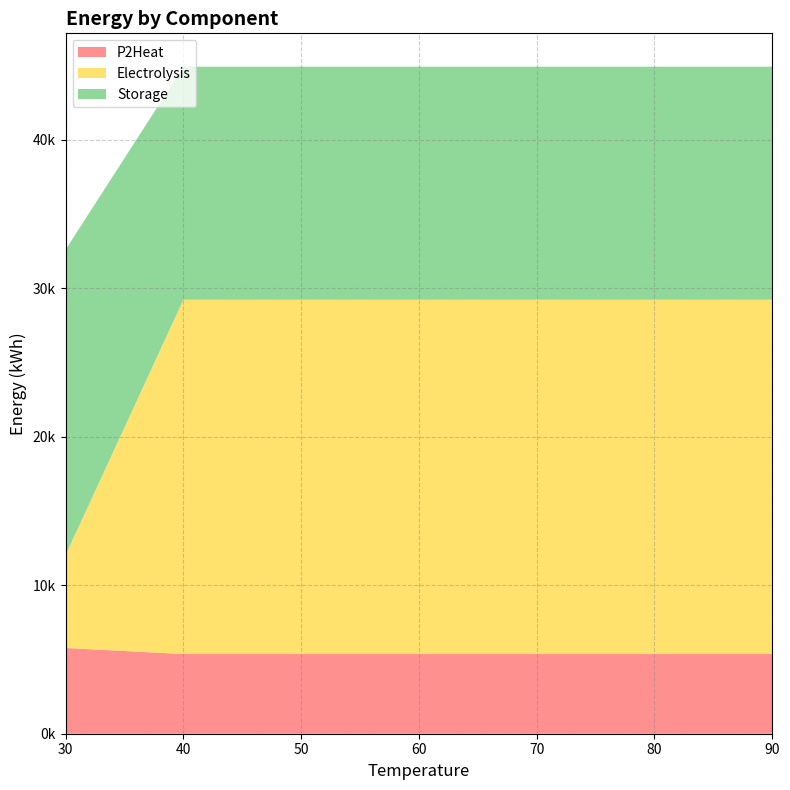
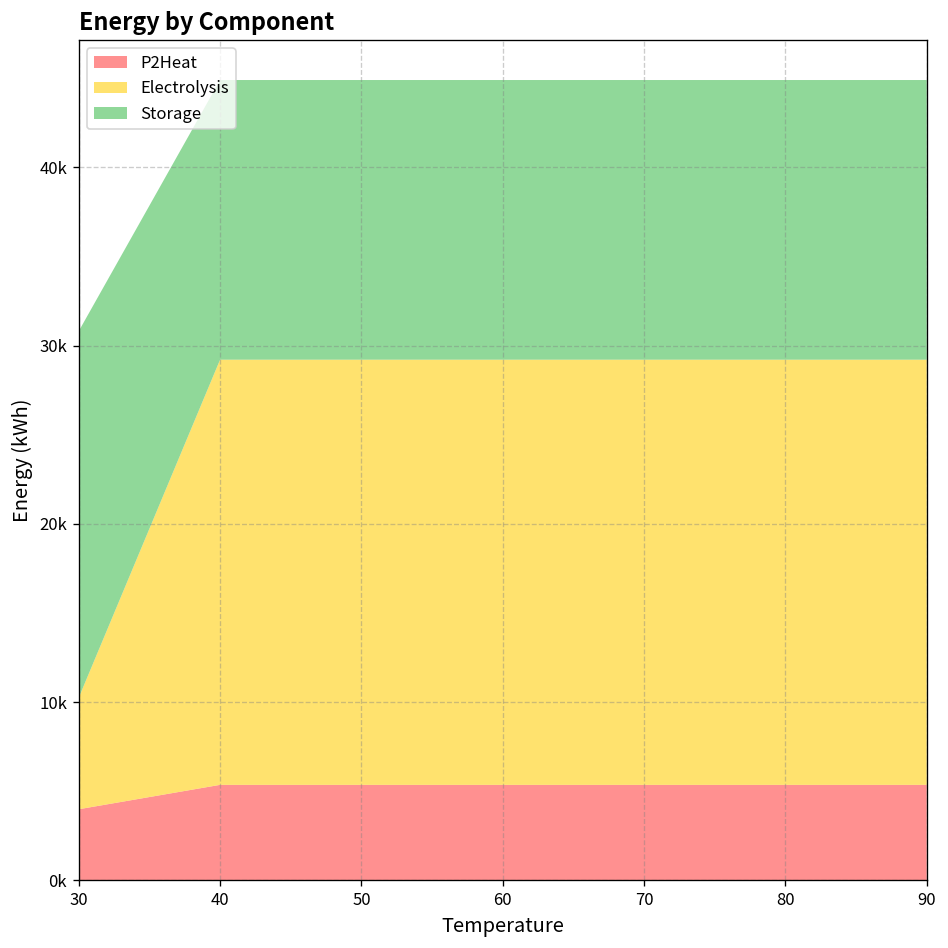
  {
    "P2Heat": {
-     "30": 5800,
+     "30": 4000,
      "40": 5400,
      "50": 5400,
      "60": 5400,
      "70": 5400,
      "80": 5400,
      "90": 5400
    },
    "Electrolysis": {
      "30": 6300,
      "40": 23900,
      "50": 23900,
      "60": 23900,
      "70": 23900,
      "80": 23900,
      "90": 23900
    },
    "Storage": {
      "30": 20600,
      "50": 15700,
      "60": 15700,
      "70": 15700,
      "80": 15700,
      "90": 15700
    }
  }
